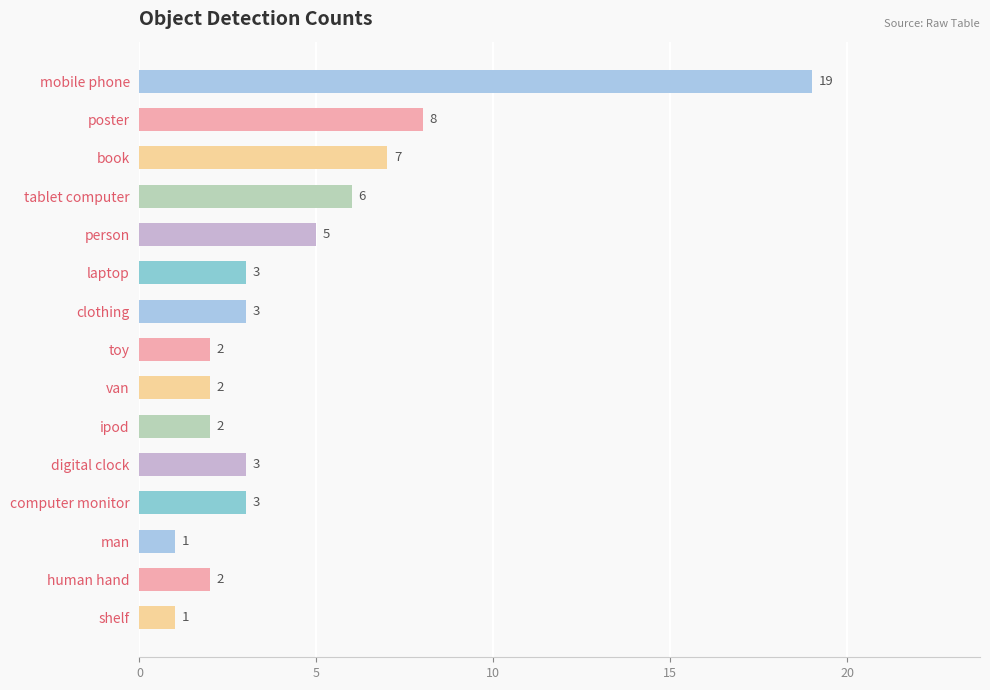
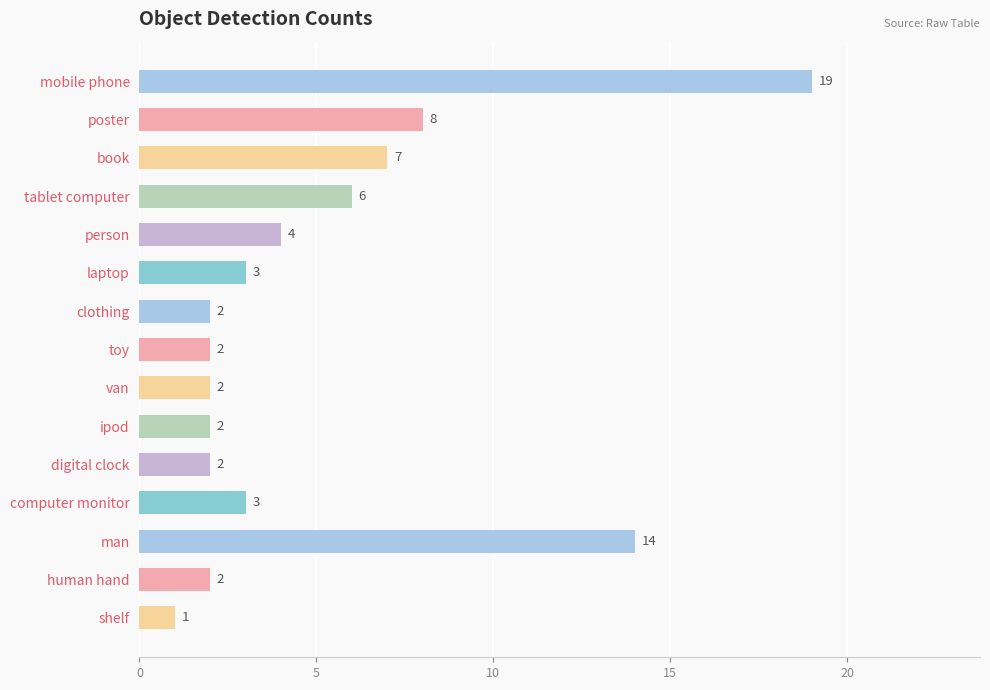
  {
    "mobile phone": 19,
    "poster": 8,
    "book": 7,
    "tablet computer": 6,
-   "person": 5,
+   "person": 4,
    "laptop": 3,
-   "clothing": 3,
+   "clothing": 2,
    "toy": 2,
    "van": 2,
    "ipod": 2,
-   "digital clock": 3,
+   "digital clock": 2,
    "computer monitor": 3,
-   "man": 1,
+   "man": 14,
    "human hand": 2,
    "shelf": 1
  }
